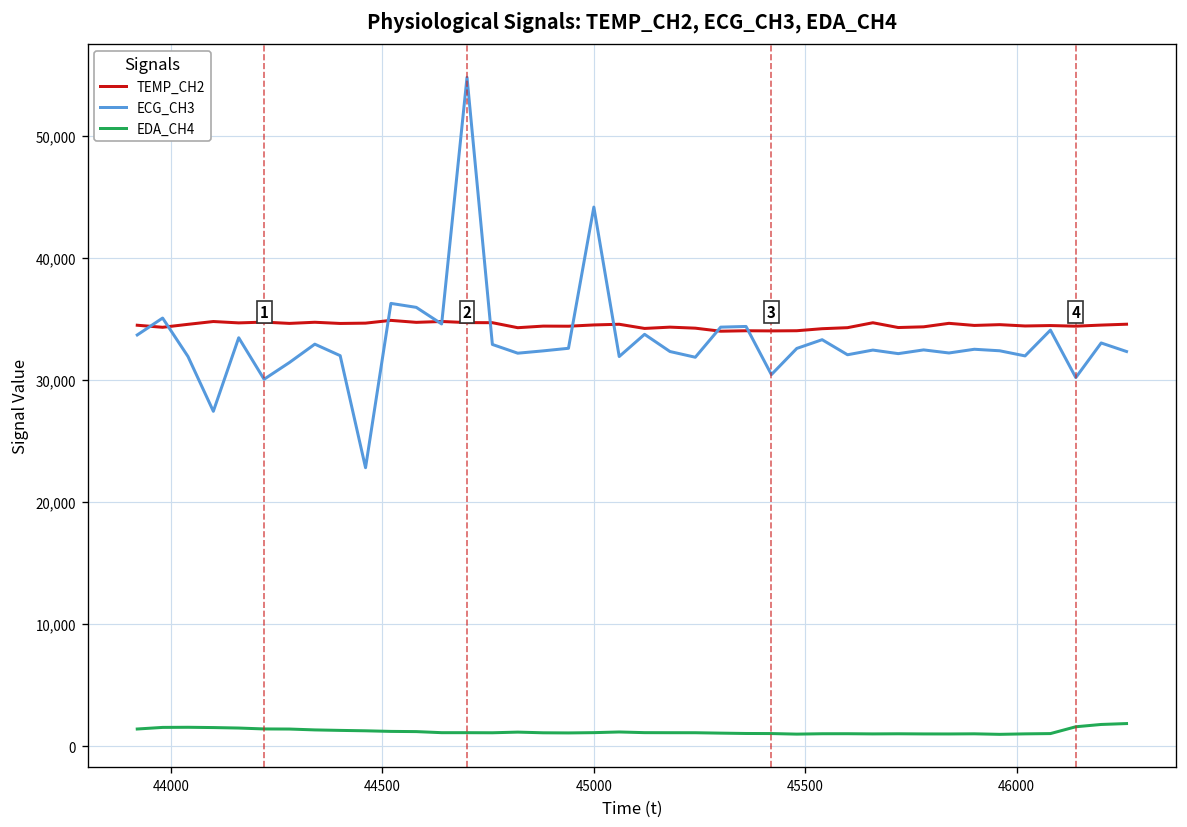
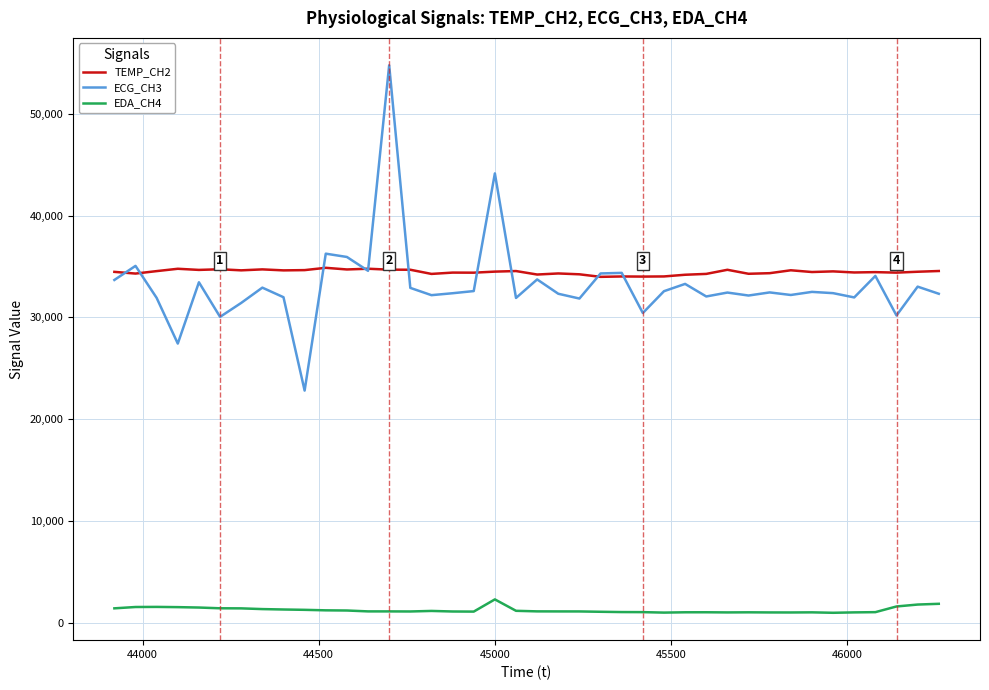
  {
    "TEMP_CH2": {
      "45000": "34,500"
    },
    "ECG_CH3": {
      "45000": "44,200"
    },
    "EDA_CH4": {
-     "45000": "1,100"
+     "45000": "2,300"
    }
  }
